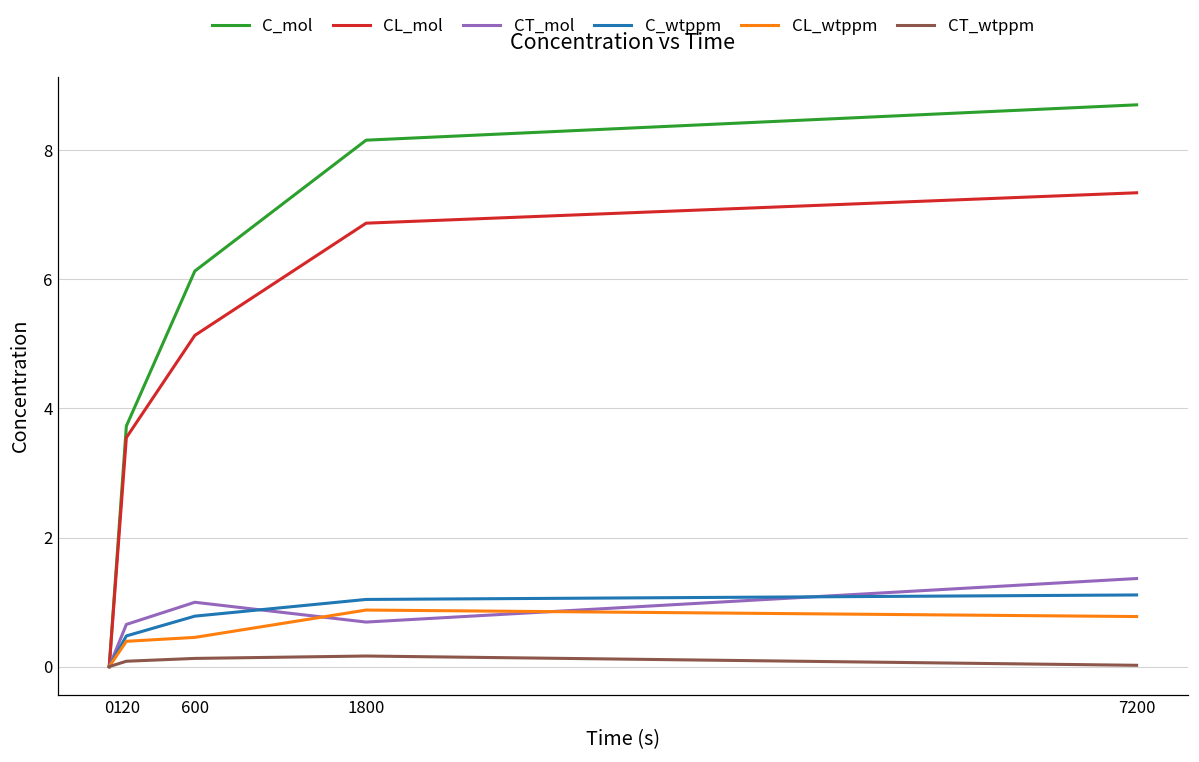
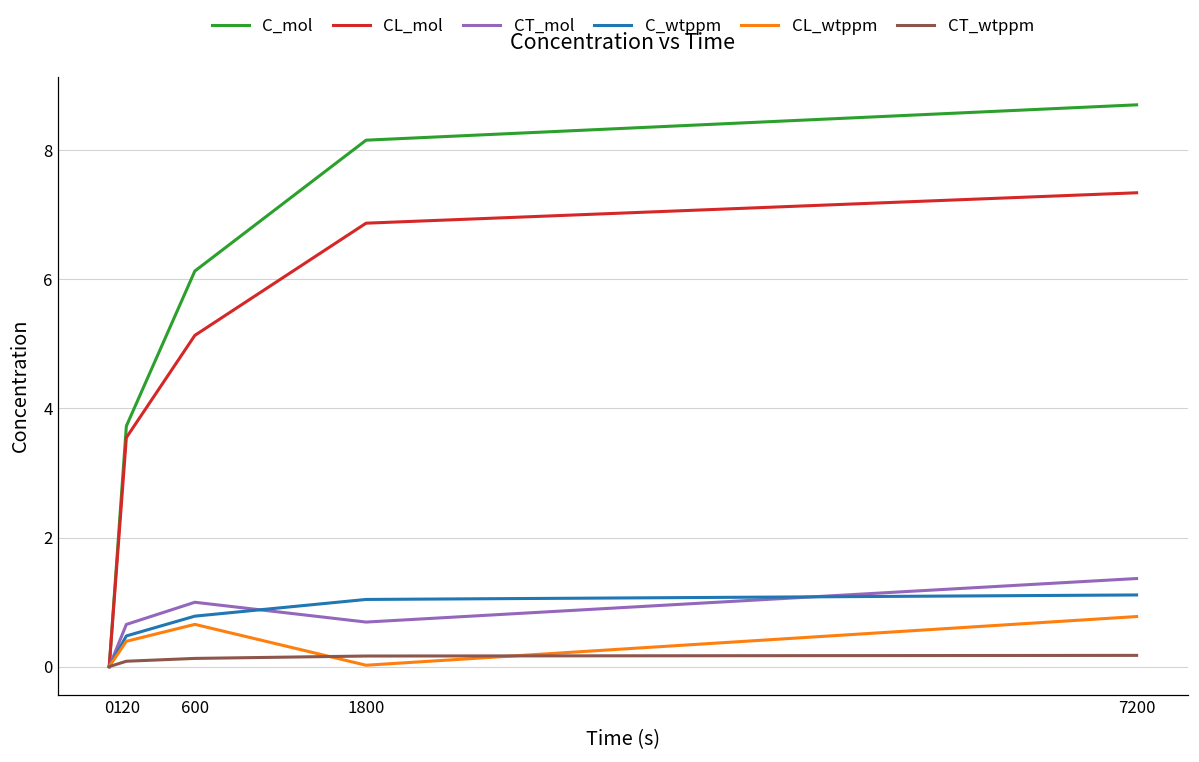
  {
    "C_mol": {
      "120": 3.7,
      "600": 6.1,
      "1800": 8.2,
      "7200": 8.7
    },
    "CL_mol": {
      "120": 3.5,
      "600": 5.1,
      "1800": 6.9,
      "7200": 7.3
    },
    "CT_mol": {
      "120": 0.7,
      "600": 1.0,
      "1800": 0.7,
      "7200": 1.4
    },
    "C_wtppm": {
      "120": 0.5,
      "600": 0.8,
      "1800": 1.0,
      "7200": 1.1
    },
    "CL_wtppm": {
      "120": 0.4,
-     "600": 0.5,
-     "1800": 0.9,
+     "600": 0.7,
+     "1800": 0.0,
      "7200": 0.8
    },
    "CT_wtppm": {
      "120": 0.1,
      "600": 0.1,
      "1800": 0.2,
-     "7200": 0.0
+     "7200": 0.2
    }
  }
